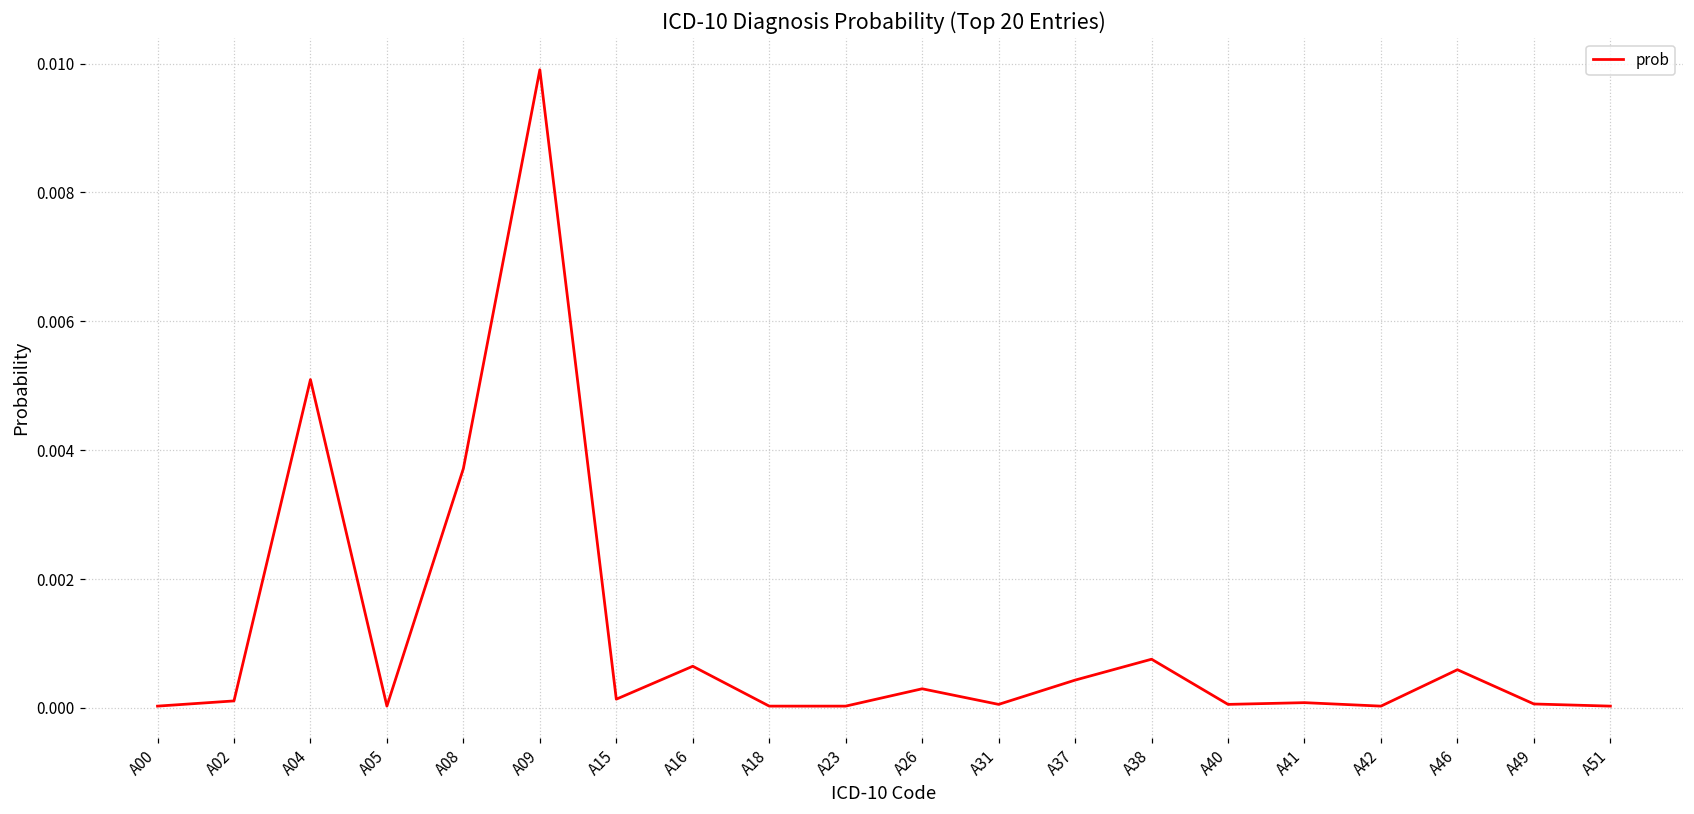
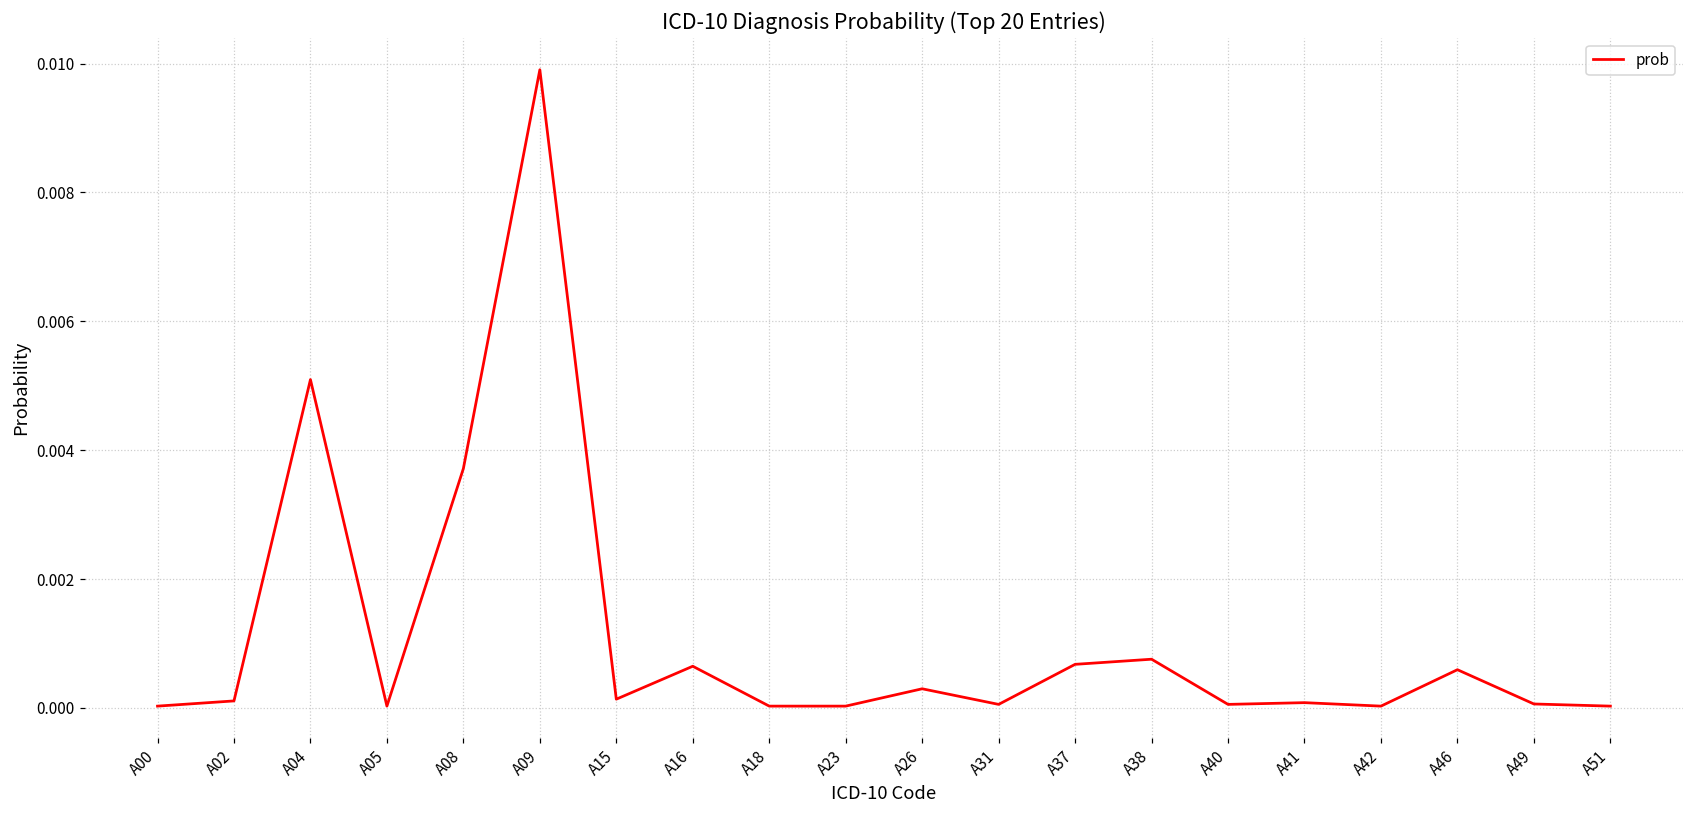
  {
    "A00": 0.0000,
    "A02": 0.0001,
    "A04": 0.0051,
    "A05": 0.0000,
    "A08": 0.0037,
    "A09": 0.0099,
    "A15": 0.0001,
    "A16": 0.0006,
    "A18": 0.0000,
    "A23": 0.0000,
    "A26": 0.0003,
    "A31": 0.0001,
-   "A37": 0.0004,
+   "A37": 0.0007,
    "A38": 0.0008,
    "A40": 0.0001,
    "A41": 0.0001,
    "A42": 0.0000,
    "A46": 0.0006,
    "A49": 0.0001,
    "A51": 0.0000
  }
